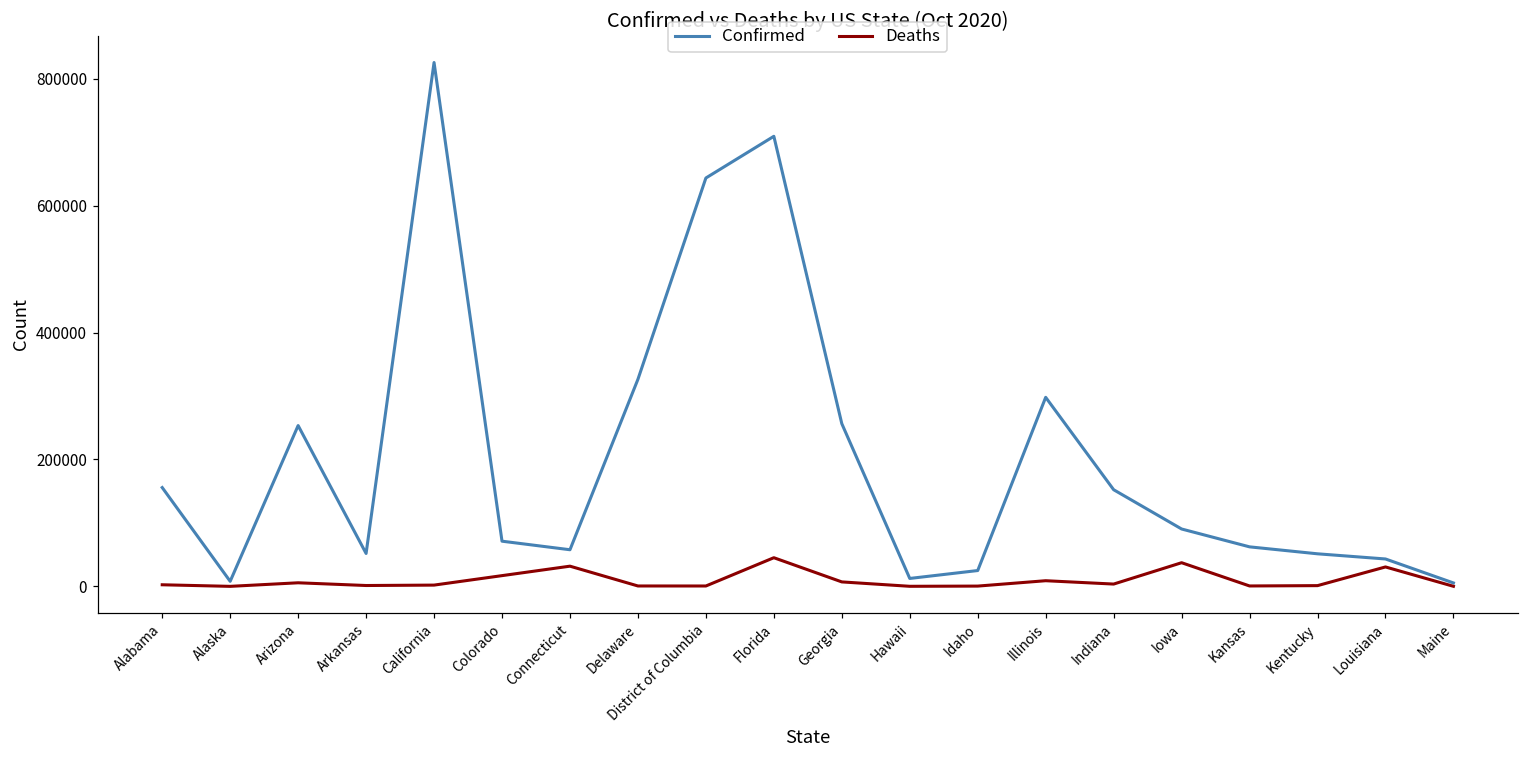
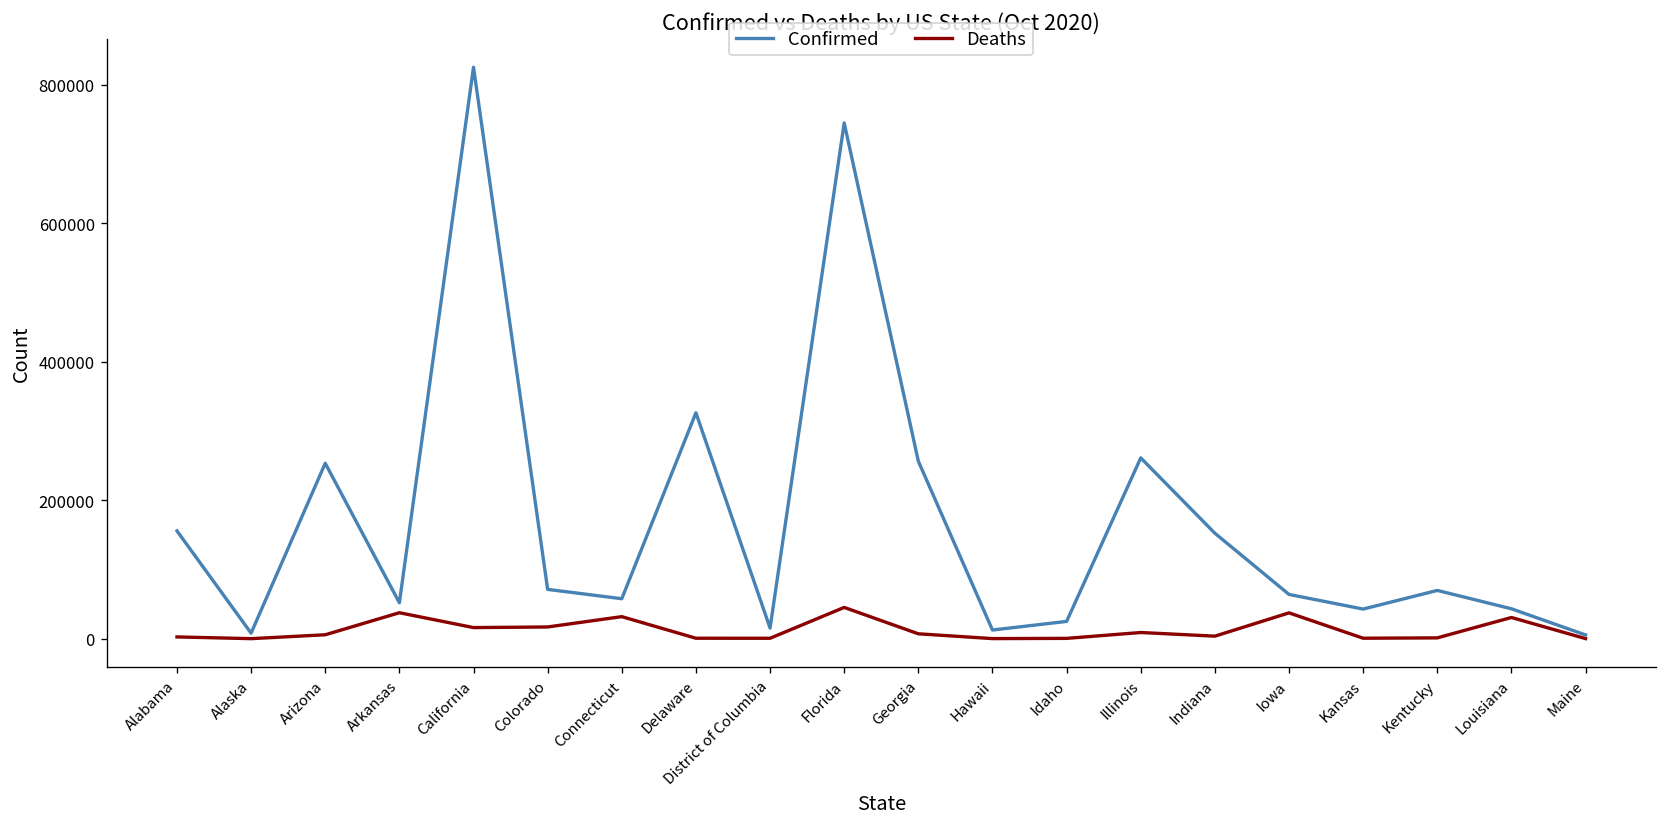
  {
    "Confirmed": {
      "Alabama": 160000,
      "Alaska": 10000,
      "Arizona": 250000,
      "Arkansas": 50000,
      "California": 830000,
      "Colorado": 70000,
      "Connecticut": 60000,
      "Delaware": 330000,
-     "District of Columbia": 640000,
-     "Florida": 710000,
+     "District of Columbia": 20000,
+     "Florida": 740000,
      "Georgia": 260000,
      "Hawaii": 10000,
      "Idaho": 20000,
-     "Illinois": 300000,
+     "Illinois": 260000,
      "Indiana": 150000,
-     "Iowa": 90000,
-     "Kansas": 60000,
-     "Kentucky": 50000,
+     "Iowa": 60000,
+     "Kansas": 40000,
+     "Kentucky": 70000,
      "Louisiana": 40000,
      "Maine": 10000
    },
    "Deaths": {
      "Alabama": 0,
      "Alaska": 0,
      "Arizona": 10000,
-     "Arkansas": 0,
-     "California": 0,
+     "Arkansas": 40000,
+     "California": 20000,
      "Colorado": 20000,
      "Connecticut": 30000,
      "Delaware": 0,
      "District of Columbia": 0,
      "Florida": 50000,
      "Georgia": 10000,
      "Hawaii": 0,
      "Idaho": 0,
      "Illinois": 10000,
      "Indiana": 0,
      "Iowa": 40000,
      "Kansas": 0,
      "Kentucky": 0,
      "Louisiana": 30000,
      "Maine": 0
    }
  }
